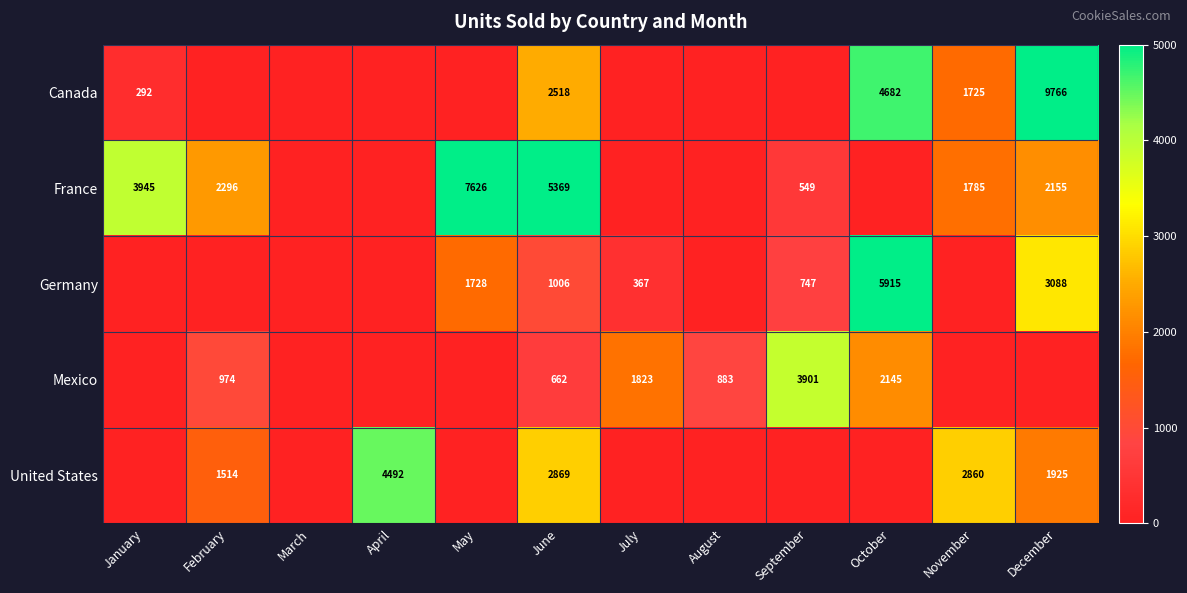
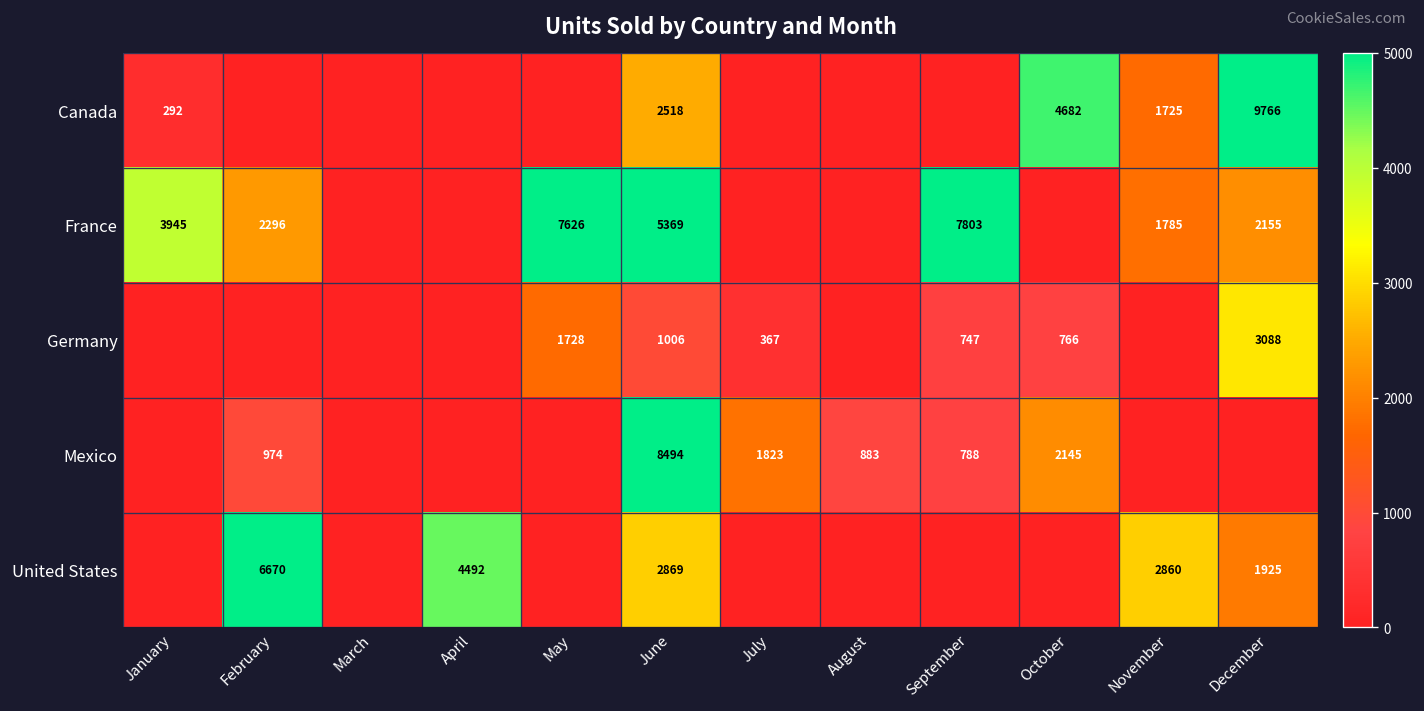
  {
    "Canada": {
      "January": 292,
      "June": 2518,
      "October": 4682,
      "November": 1725,
      "December": 9766
    },
    "France": {
      "January": 3945,
      "February": 2296,
      "May": 7626,
      "June": 5369,
-     "September": 549,
+     "September": 7803,
      "November": 1785,
      "December": 2155
    },
    "Germany": {
      "May": 1728,
      "June": 1006,
      "July": 367,
      "September": 747,
-     "October": 5915,
+     "October": 766,
      "December": 3088
    },
    "Mexico": {
      "February": 974,
-     "June": 662,
+     "June": 8494,
      "July": 1823,
      "August": 883,
-     "September": 3901,
+     "September": 788,
      "October": 2145
    },
    "United States": {
-     "February": 1514,
+     "February": 6670,
      "April": 4492,
      "June": 2869,
      "November": 2860,
      "December": 1925
    }
  }
